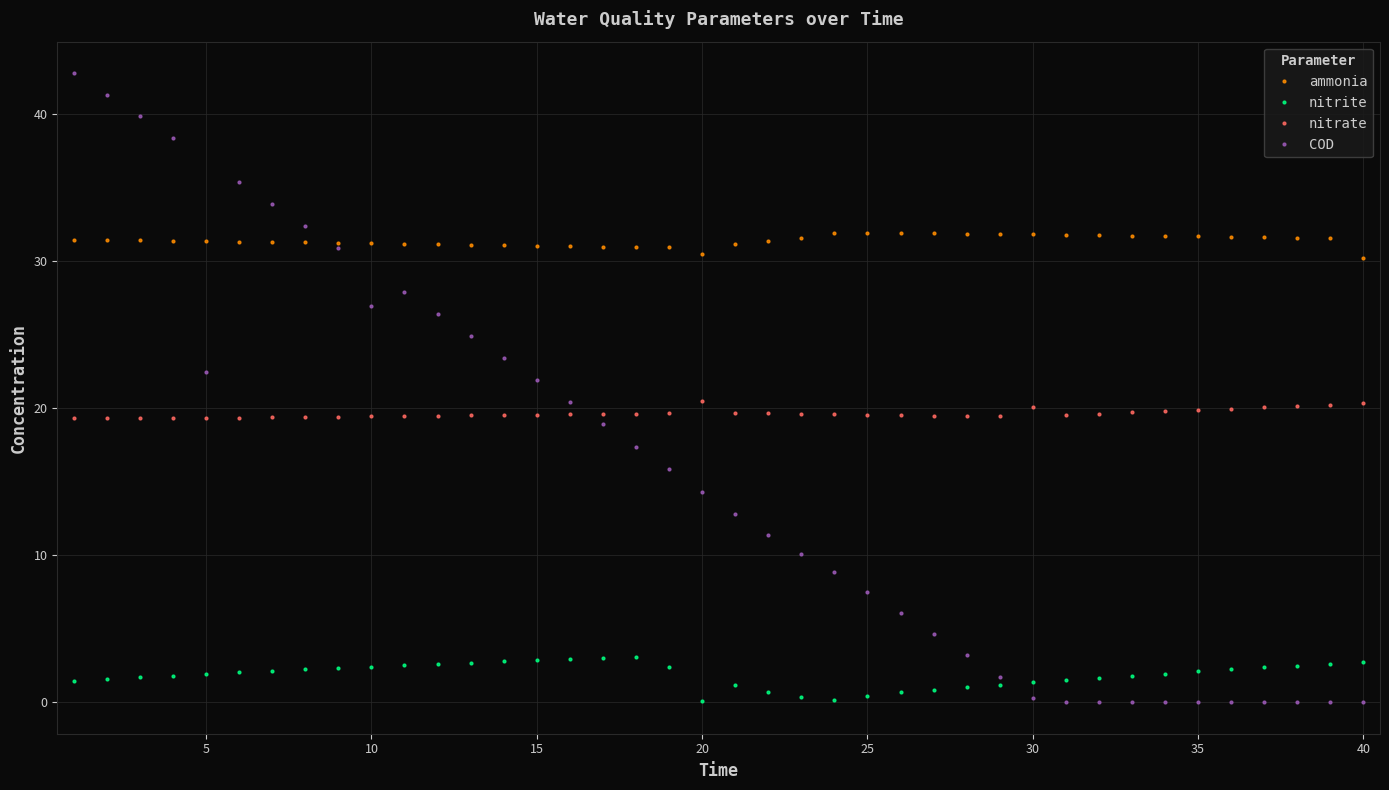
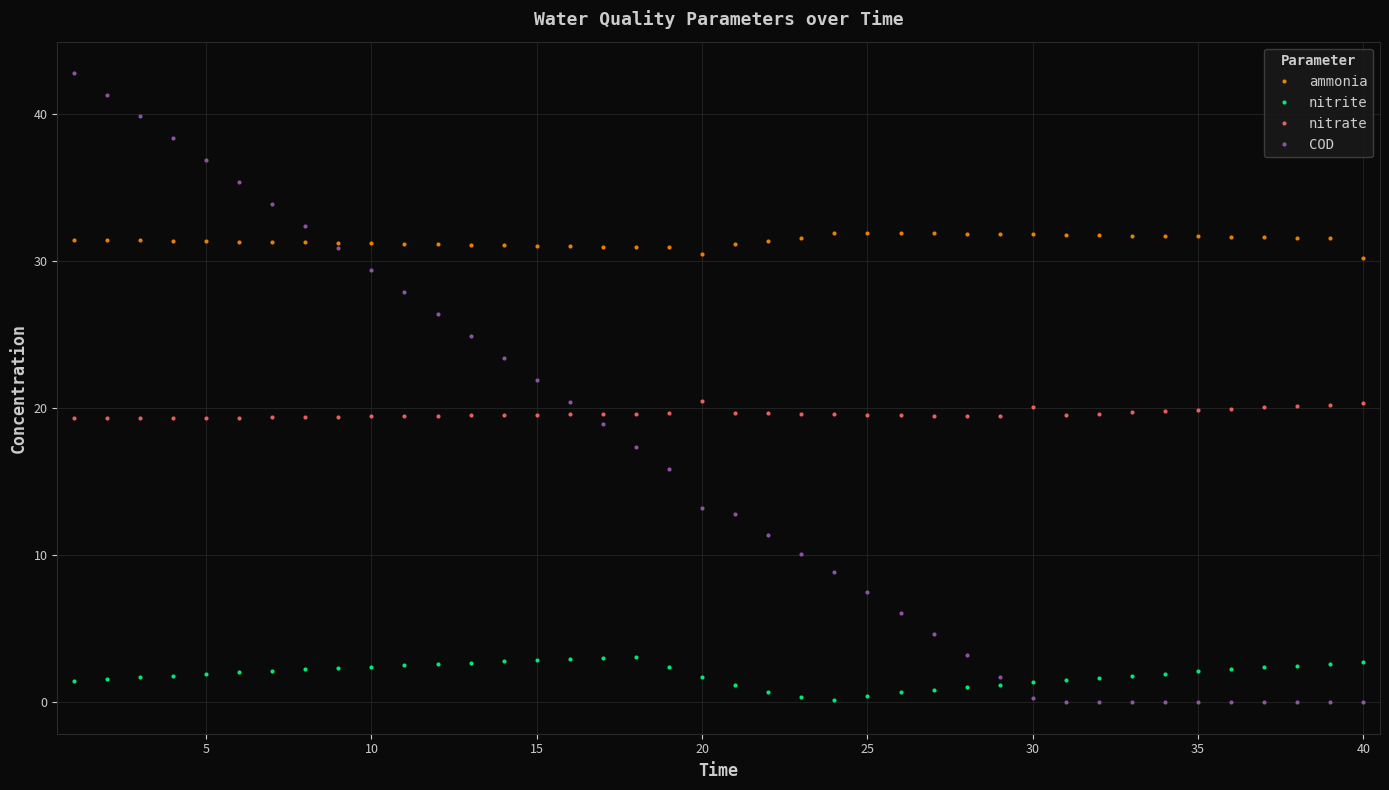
  {
    "ammonia": {
      "5": 31.4,
      "10": 31.2,
      "15": 31.0,
      "20": 30.5,
      "25": 31.9,
      "30": 31.8,
      "35": 31.7,
      "40": 30.2
    },
    "nitrite": {
      "5": 1.9,
      "10": 2.4,
      "15": 2.9,
-     "20": 0.1,
+     "20": 1.8,
      "25": 0.4,
      "30": 1.4,
      "35": 2.1,
      "40": 2.8
    },
    "nitrate": {
      "5": 19.4,
      "10": 19.4,
      "15": 19.6,
      "20": 20.5,
      "25": 19.5,
      "30": 20.1,
      "35": 19.9,
      "40": 20.3
    },
    "COD": {
-     "5": 22.5,
-     "10": 27.0,
+     "5": 36.9,
+     "10": 29.4,
      "15": 21.9,
-     "20": 14.3,
+     "20": 13.2,
      "25": 7.5,
      "30": 0.3,
      "35": 0.0,
      "40": 0.0
    }
  }
